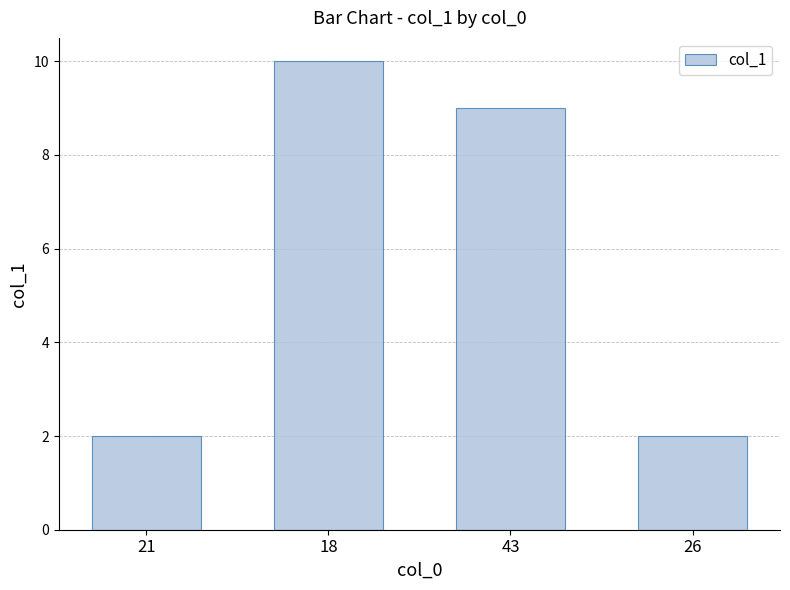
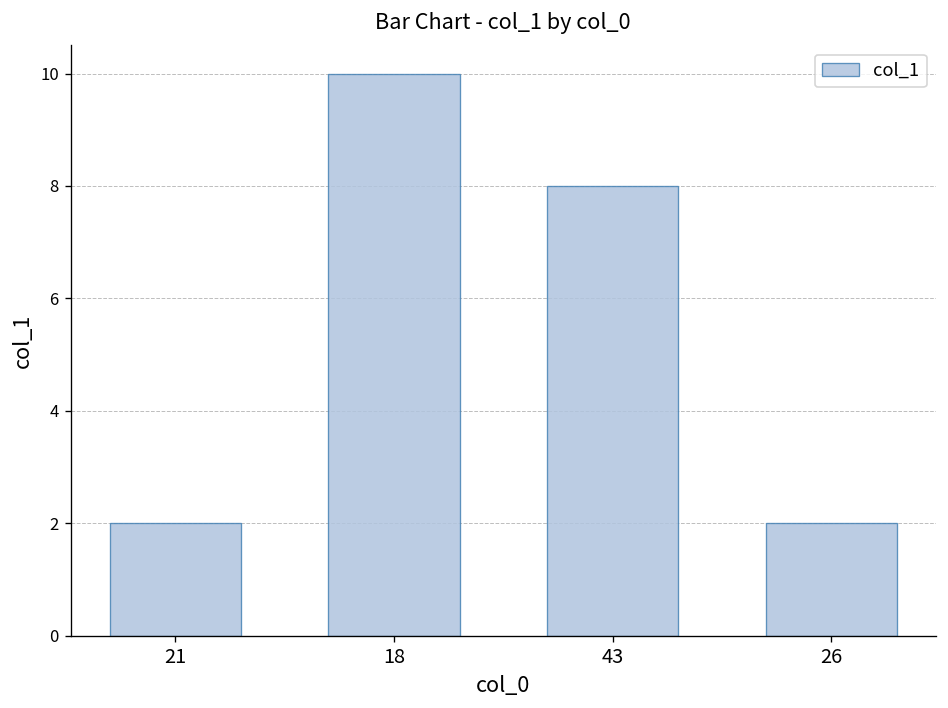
  {
    "21": 2,
    "18": 10,
-   "43": 9,
+   "43": 8,
    "26": 2
  }
